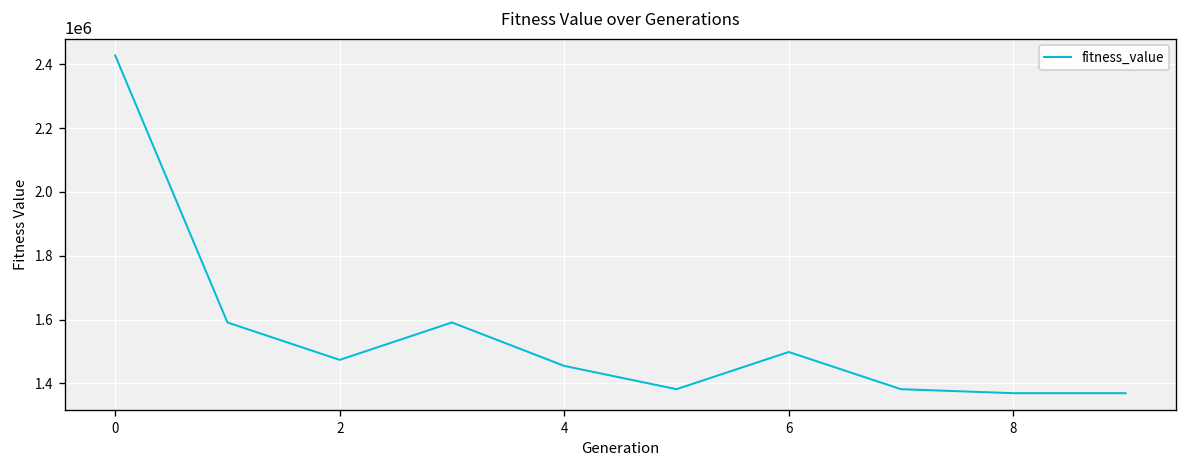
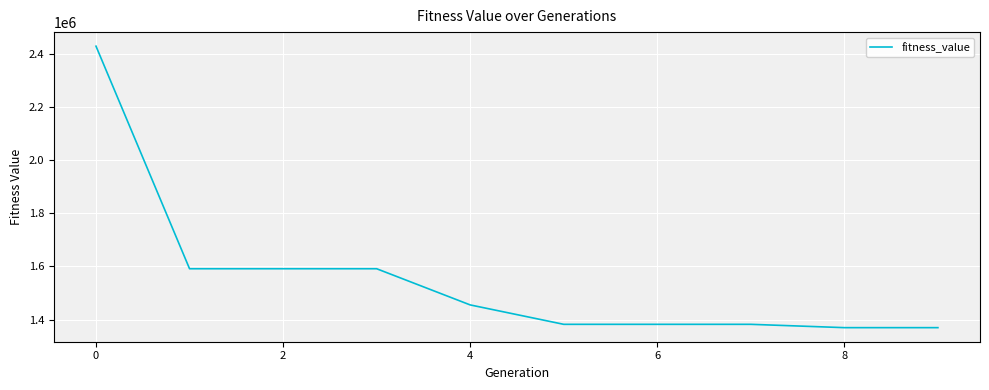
  {
    "0": 2430000,
-   "2": 1470000,
+   "2": 1590000,
    "4": 1450000,
-   "6": 1500000,
+   "6": 1380000,
    "8": 1370000
  }
